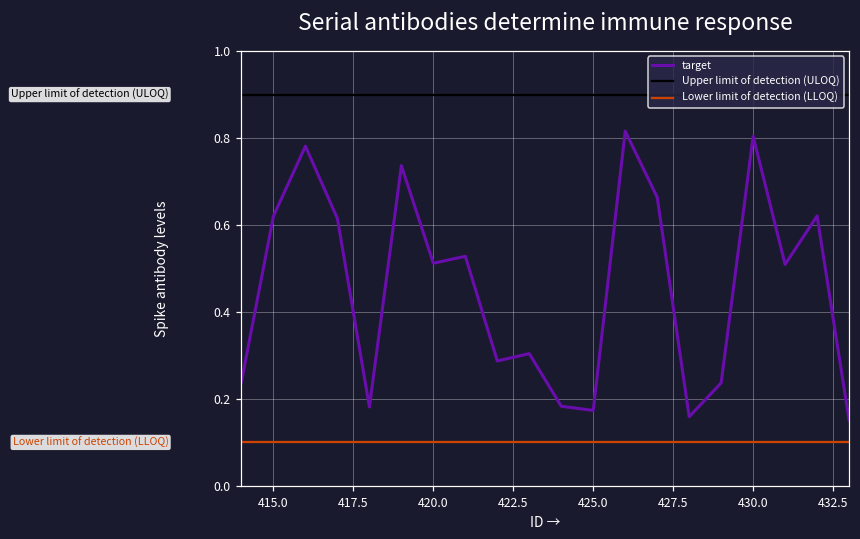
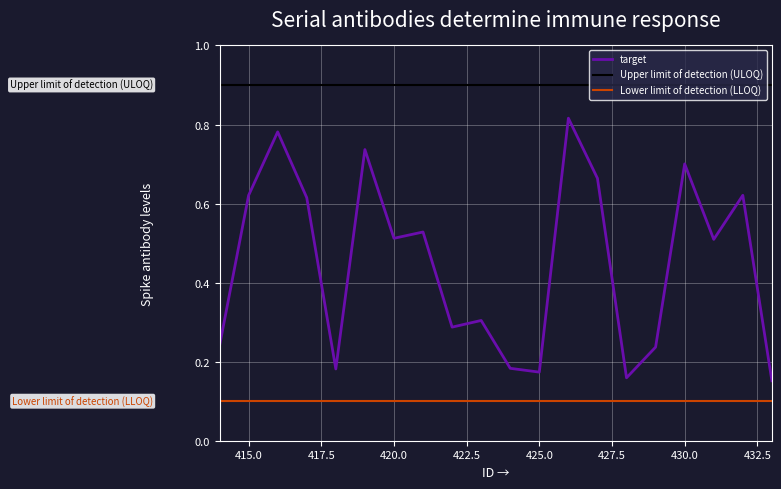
  {
    "415.0": 0.62,
    "420.0": 0.51,
    "425.0": 0.17,
-   "430.0": 0.80
+   "430.0": 0.70
  }
